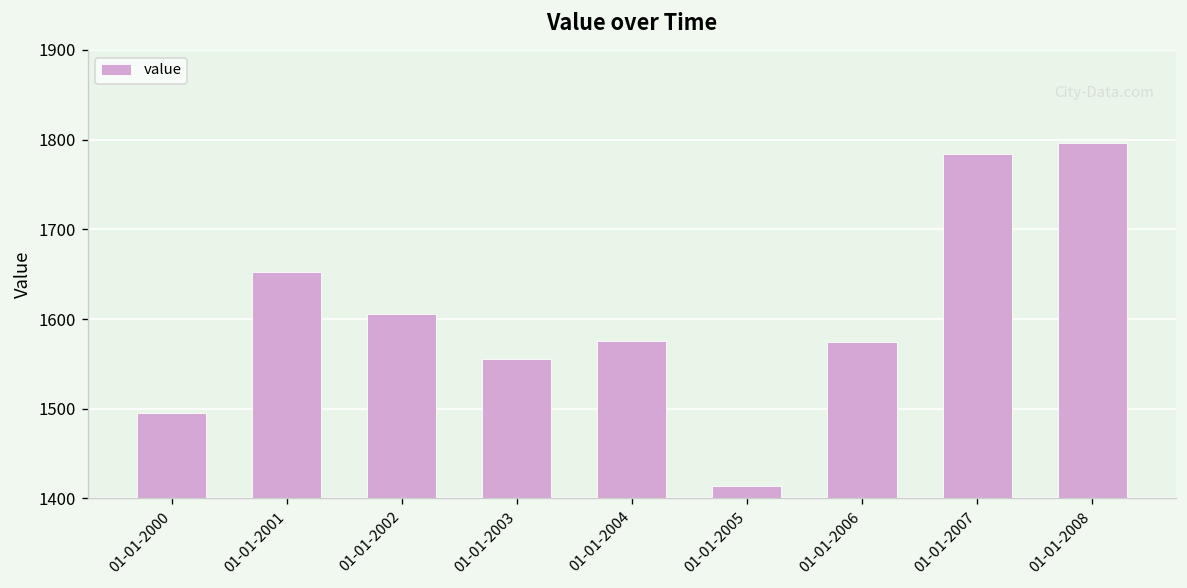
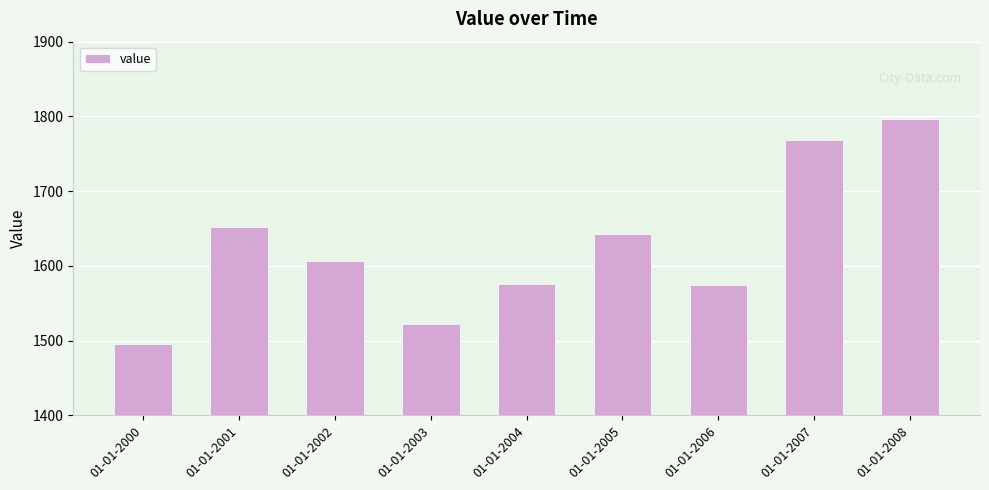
  {
    "01-01-2000": 1500,
    "01-01-2001": 1650,
    "01-01-2002": 1610,
-   "01-01-2003": 1560,
+   "01-01-2003": 1520,
    "01-01-2004": 1580,
-   "01-01-2005": 1410,
+   "01-01-2005": 1640,
    "01-01-2006": 1570,
-   "01-01-2007": 1780,
+   "01-01-2007": 1770,
    "01-01-2008": 1800
  }
